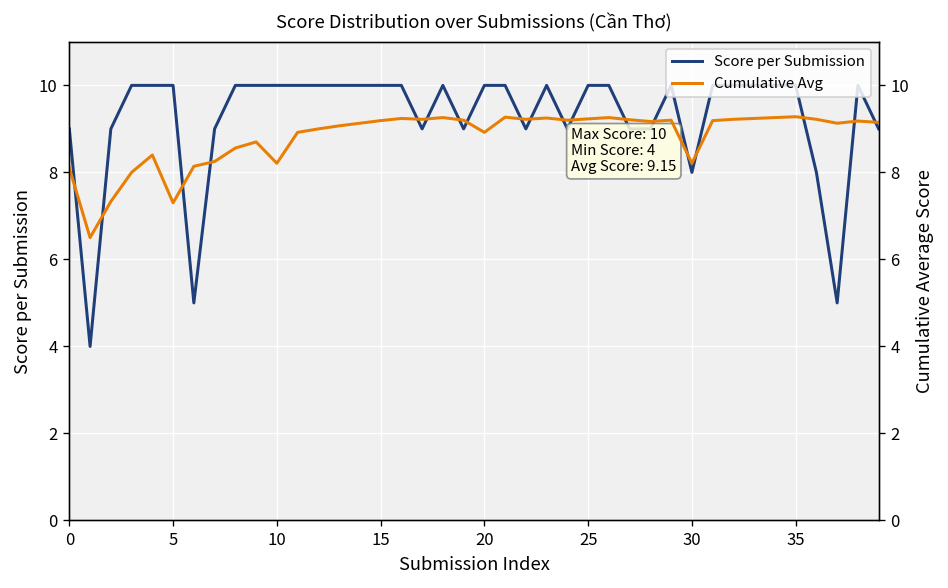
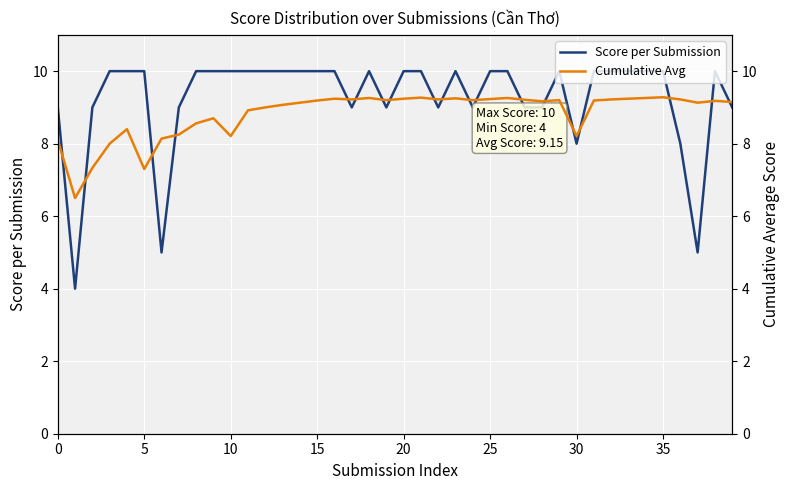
  {
    "Score per Submission": {
      "0": 9.0,
      "5": 10.0,
      "10": 10.0,
      "15": 10.0,
      "20": 10.0,
      "25": 10.0,
      "30": 8.0
    },
    "Cumulative Avg": {
      "0": 8.1,
      "5": 7.3,
      "10": 8.2,
      "15": 9.2,
-     "20": 8.9,
+     "20": 9.2,
      "25": 9.2,
      "30": 8.2,
      "35": 9.3
    }
  }
